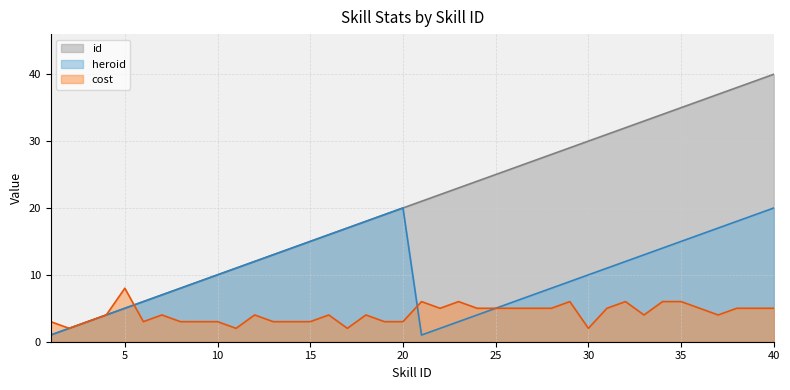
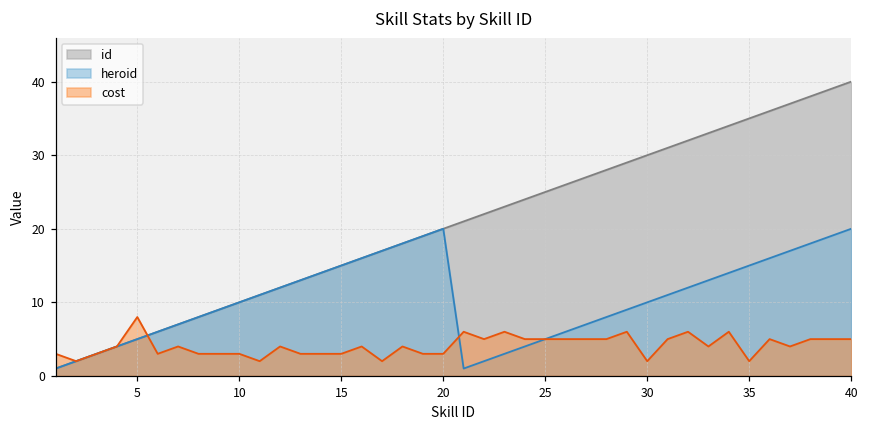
  {
    "cost": {
      "5": 8,
      "10": 3,
      "15": 3,
      "20": 3,
      "30": 2,
-     "35": 6,
+     "35": 2,
      "40": 5
    }
  }
